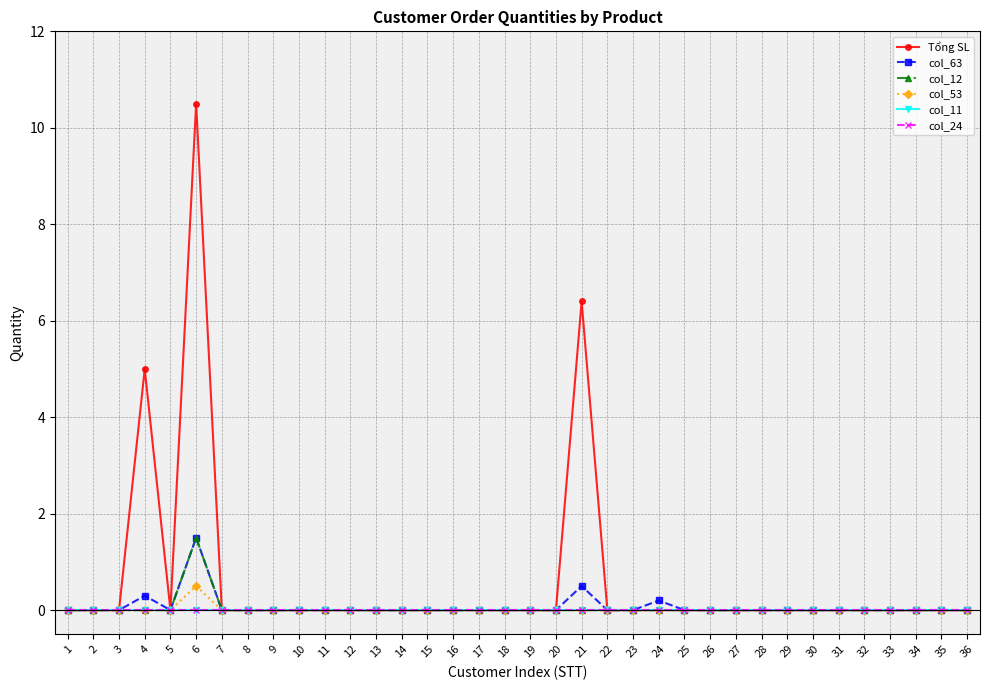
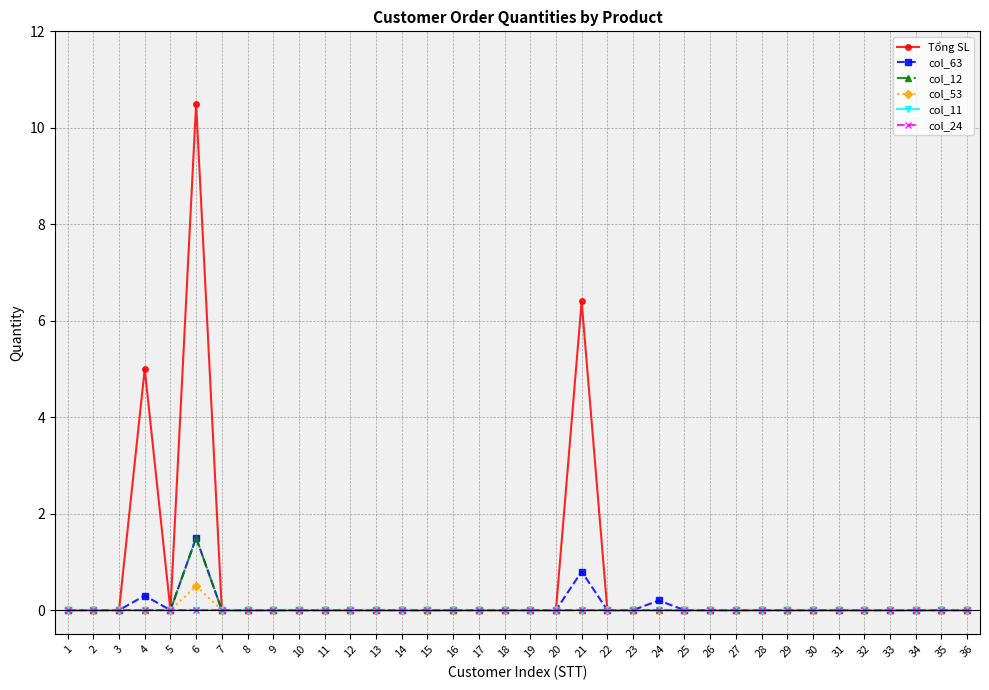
  {
    "Tổng SL": {
      "4": 5.0,
      "6": 10.5,
      "21": 6.4
    },
    "col_63": {
      "4": 0.3,
-     "21": 0.5,
+     "21": 0.8,
      "24": 0.2
    },
    "col_53": {
      "6": 0.5
    },
    "col_24": {
      "6": 0.0
    }
  }
